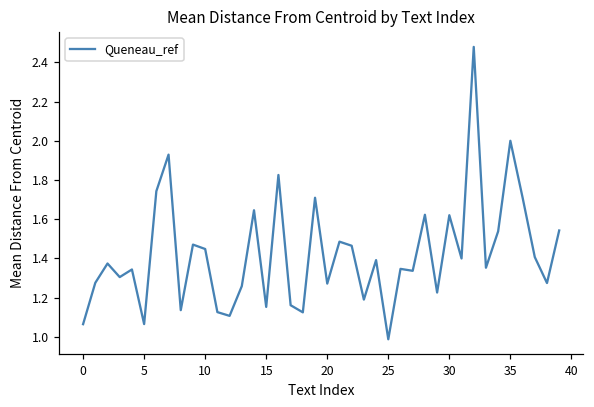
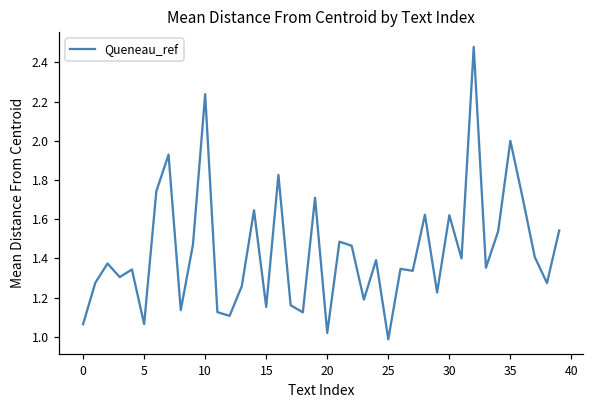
  {
    "0": 1.06,
    "5": 1.06,
-   "10": 1.45,
+   "10": 2.24,
    "15": 1.15,
-   "20": 1.27,
+   "20": 1.02,
    "25": 0.99,
    "30": 1.62,
    "35": 2.00
  }
